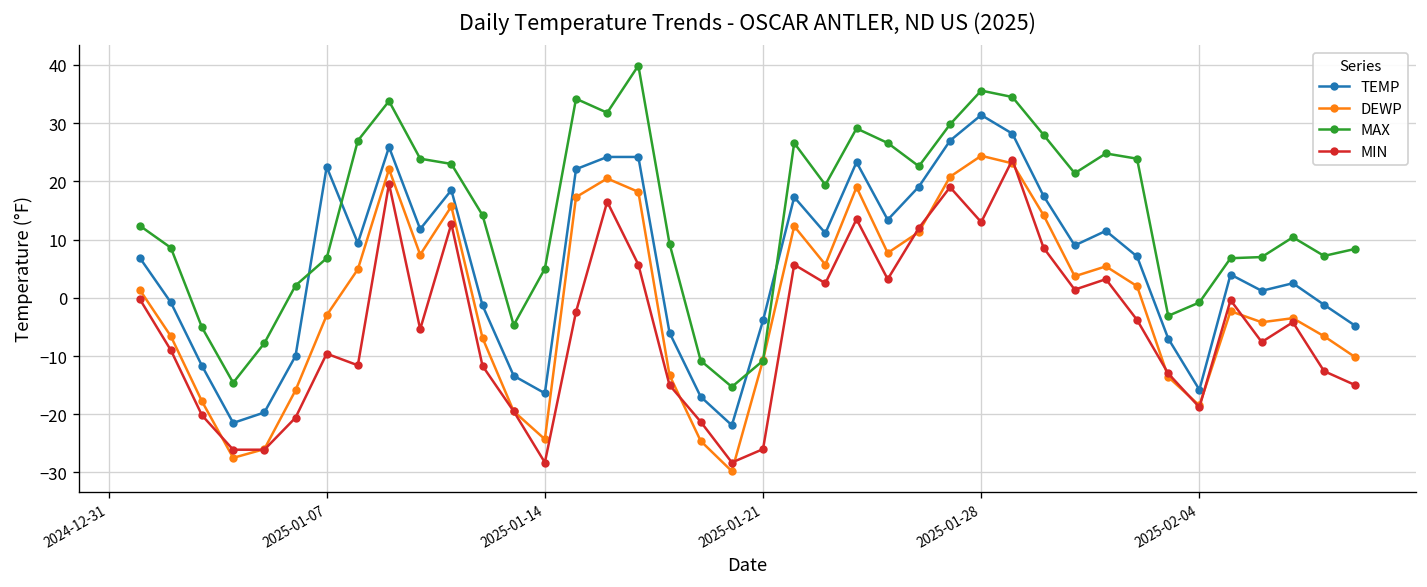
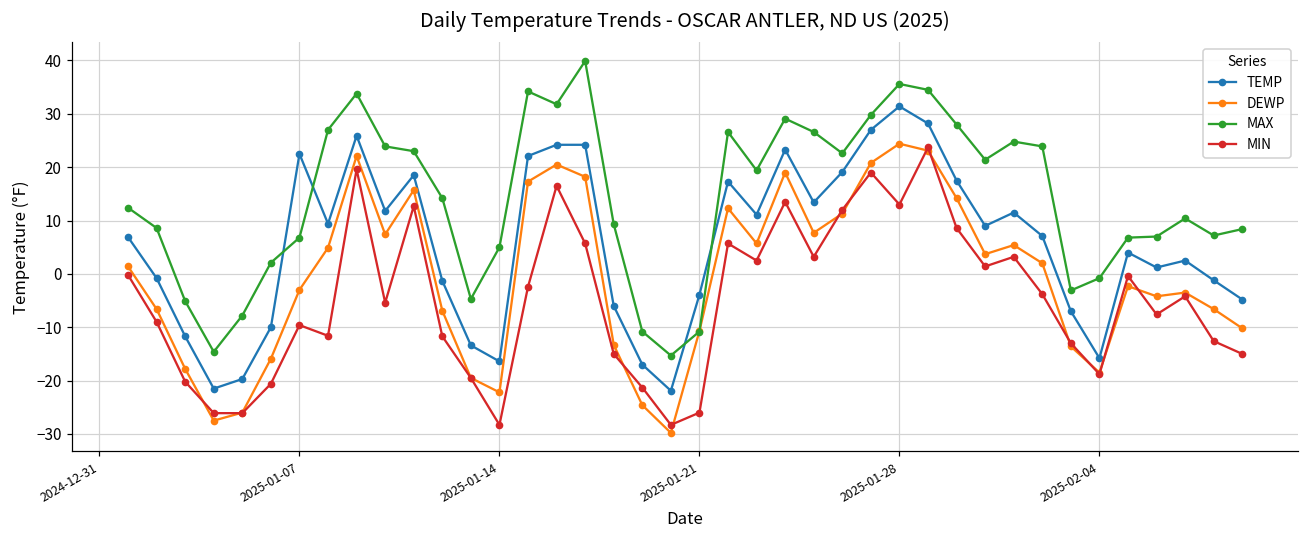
  {
    "TEMP": {
      "2025-01-07": 23,
      "2025-01-14": -16,
      "2025-01-21": -4,
      "2025-01-28": 31,
      "2025-02-04": -16
    },
    "DEWP": {
      "2025-01-07": -3,
-     "2025-01-14": -24,
+     "2025-01-14": -22,
      "2025-01-28": 24
    },
    "MAX": {
      "2025-01-07": 7,
      "2025-01-14": 5,
      "2025-01-28": 36,
      "2025-02-04": -1
    },
    "MIN": {
      "2025-01-07": -10,
      "2025-01-14": -28,
      "2025-01-21": -26,
      "2025-01-28": 13
    }
  }
